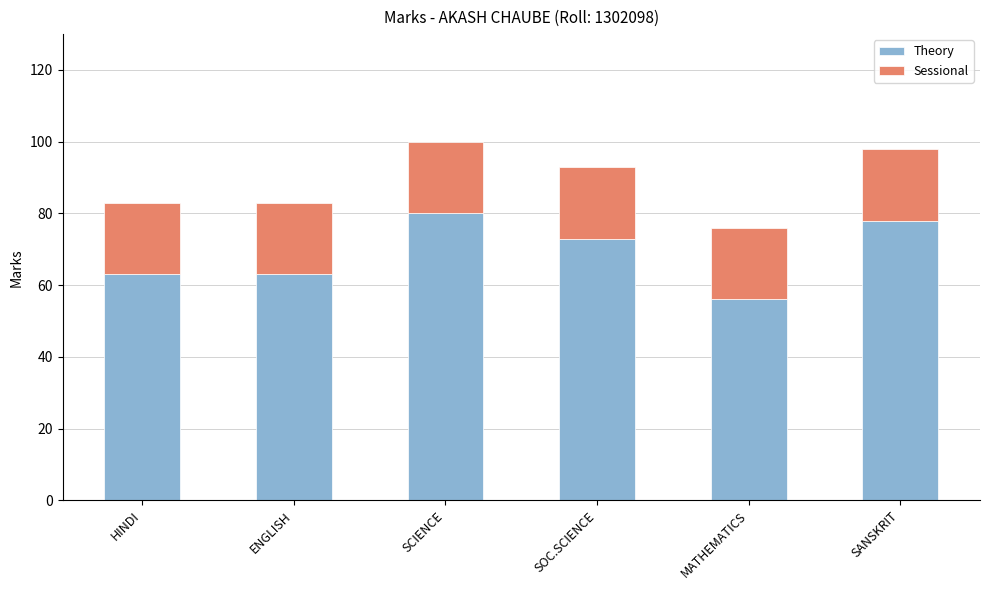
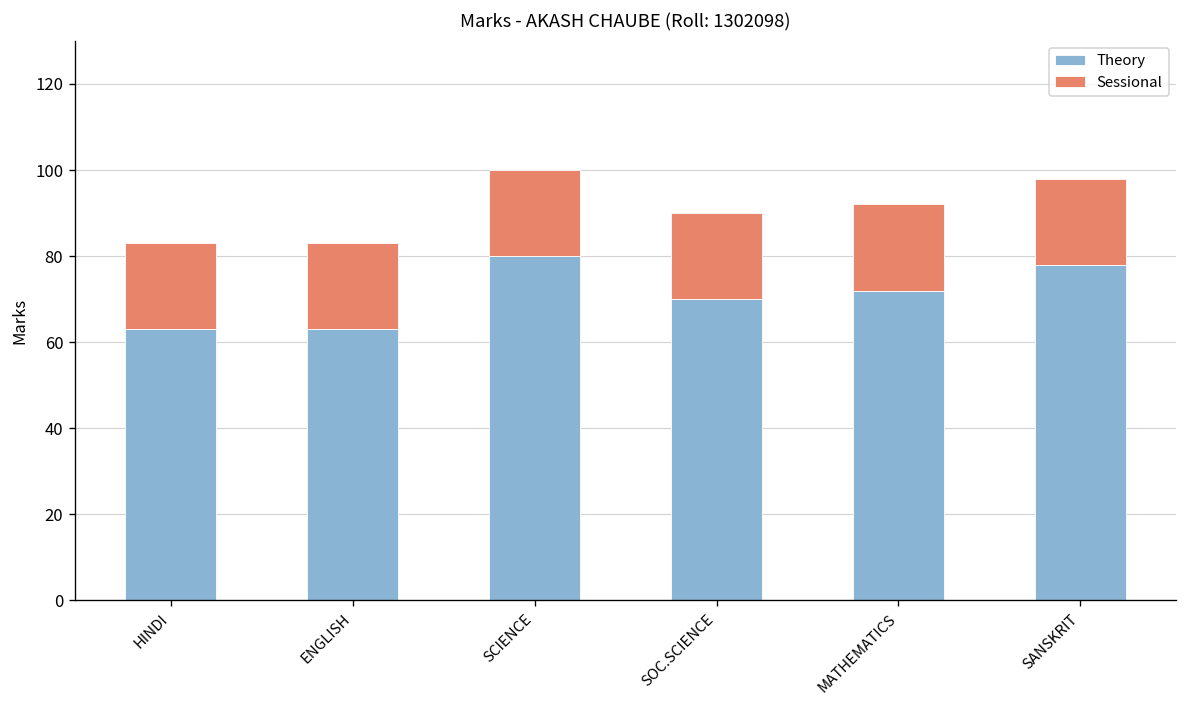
  {
    "Theory": {
      "HINDI": 63,
      "ENGLISH": 63,
      "SCIENCE": 80,
-     "SOC.SCIENCE": 73,
-     "MATHEMATICS": 56,
+     "SOC.SCIENCE": 70,
+     "MATHEMATICS": 72,
      "SANSKRIT": 78
    },
    "Sessional": {
      "HINDI": 20,
      "ENGLISH": 20,
      "SCIENCE": 20,
      "SOC.SCIENCE": 20,
      "MATHEMATICS": 20,
      "SANSKRIT": 20
    }
  }
